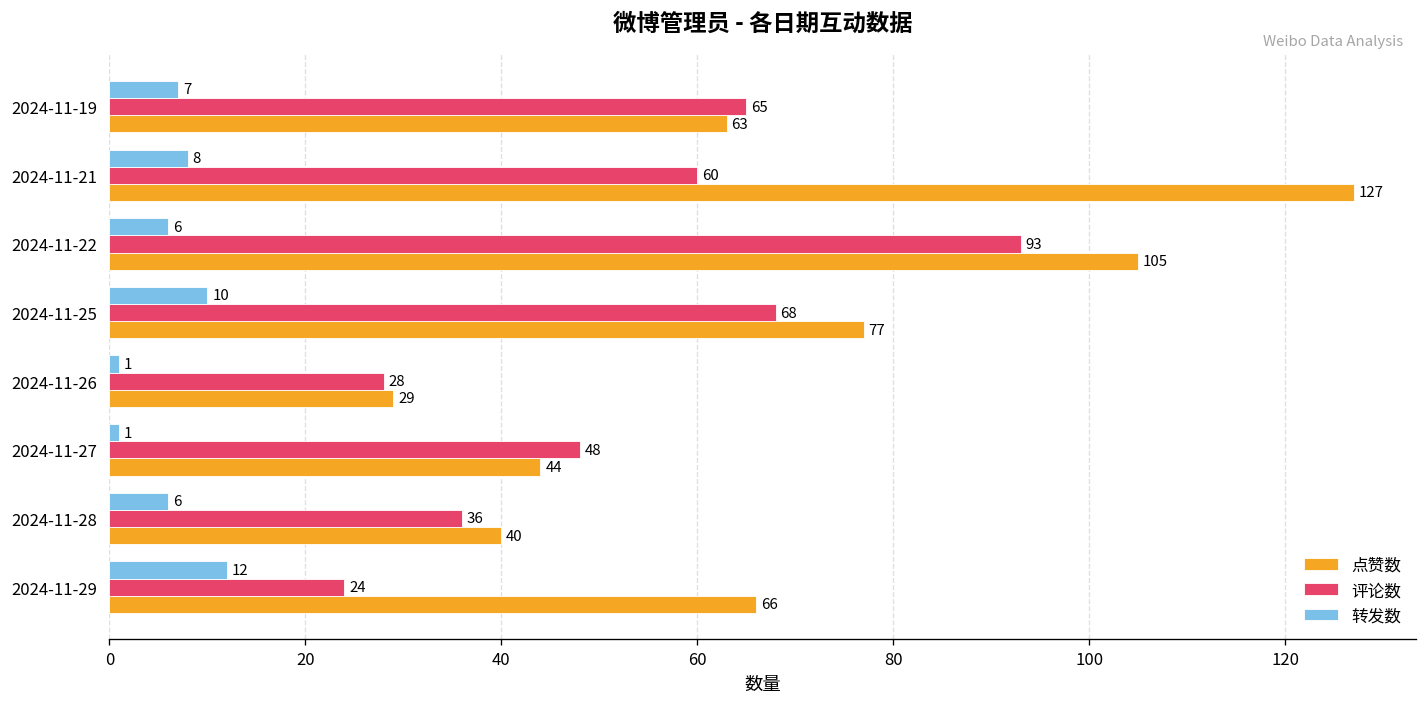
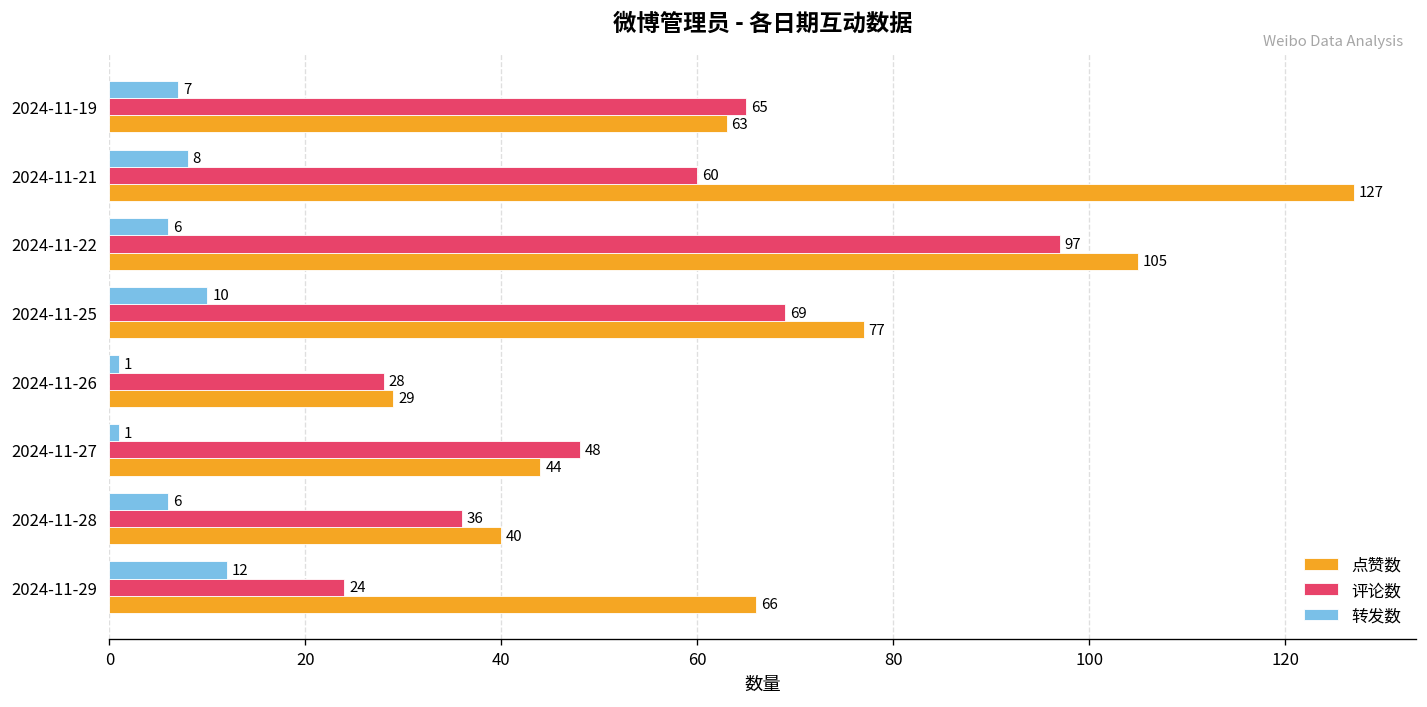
  {
    "点赞数": {
      "2024-11-19": 63,
      "2024-11-21": 127,
      "2024-11-22": 105,
      "2024-11-25": 77,
      "2024-11-26": 29,
      "2024-11-27": 44,
      "2024-11-28": 40,
      "2024-11-29": 66
    },
    "评论数": {
      "2024-11-19": 65,
      "2024-11-21": 60,
-     "2024-11-22": 93,
-     "2024-11-25": 68,
+     "2024-11-22": 97,
+     "2024-11-25": 69,
      "2024-11-26": 28,
      "2024-11-27": 48,
      "2024-11-28": 36,
      "2024-11-29": 24
    },
    "转发数": {
      "2024-11-19": 7,
      "2024-11-21": 8,
      "2024-11-22": 6,
      "2024-11-25": 10,
      "2024-11-26": 1,
      "2024-11-27": 1,
      "2024-11-28": 6,
      "2024-11-29": 12
    }
  }
